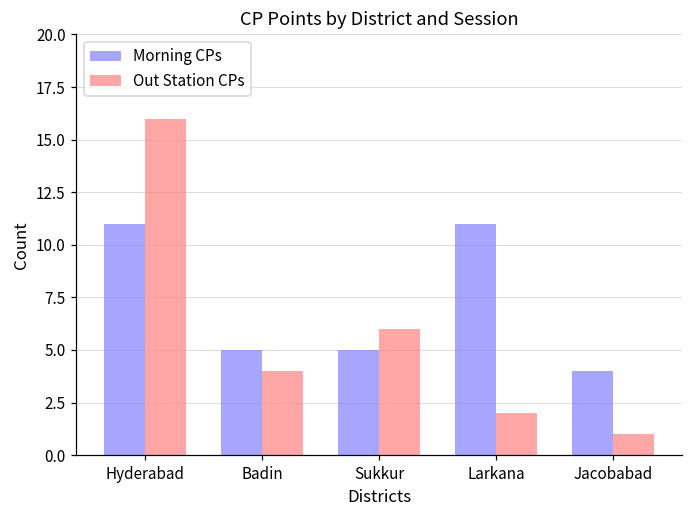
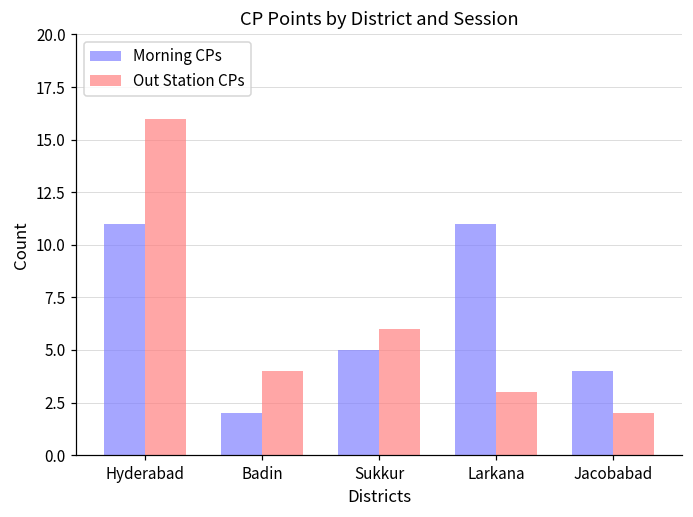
  {
    "Morning CPs": {
      "Hyderabad": 11,
-     "Badin": 5,
+     "Badin": 2,
      "Sukkur": 5,
      "Larkana": 11,
      "Jacobabad": 4
    },
    "Out Station CPs": {
      "Hyderabad": 16,
      "Badin": 4,
      "Sukkur": 6,
-     "Larkana": 2,
-     "Jacobabad": 1
+     "Larkana": 3,
+     "Jacobabad": 2
    }
  }
